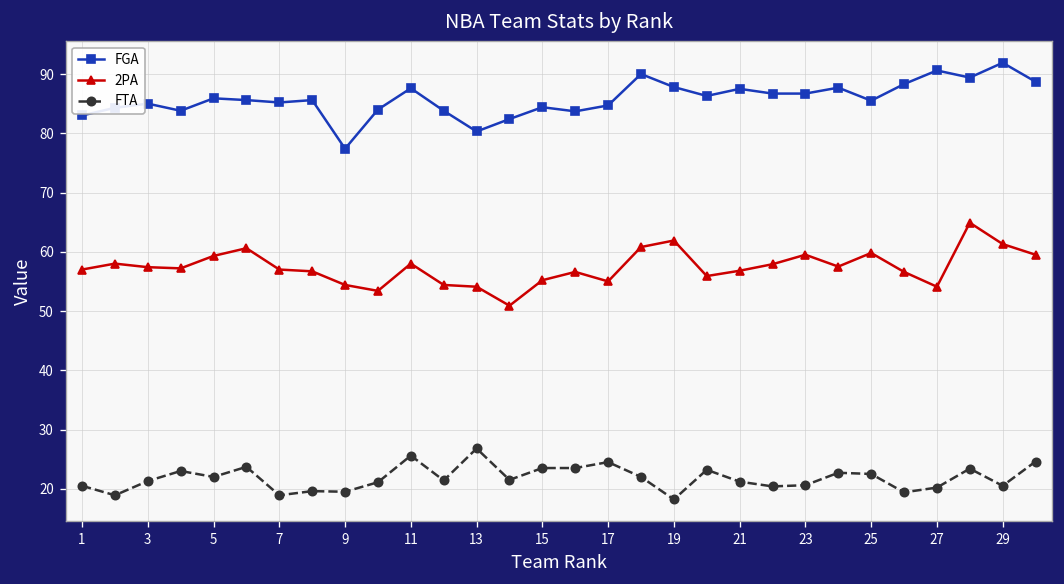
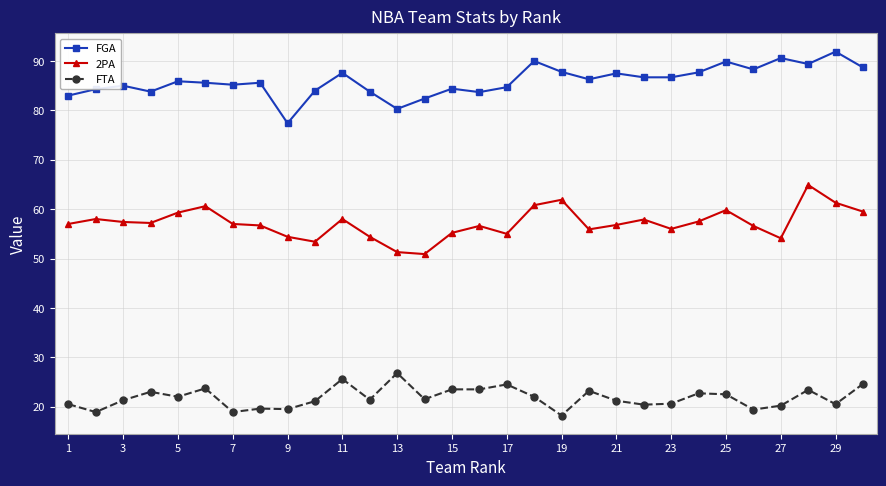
  {
    "FGA": {
      "1": 83,
      "3": 85,
      "5": 86,
      "7": 85,
      "9": 77,
      "11": 88,
      "13": 80,
      "15": 84,
      "17": 85,
      "19": 88,
      "21": 88,
      "23": 87,
-     "25": 86,
+     "25": 90,
      "27": 91,
      "29": 92
    },
    "2PA": {
      "1": 57,
      "3": 57,
      "5": 59,
      "7": 57,
      "9": 54,
      "11": 58,
-     "13": 54,
+     "13": 51,
      "15": 55,
      "17": 55,
      "19": 62,
      "21": 57,
-     "23": 60,
+     "23": 56,
      "25": 60,
      "27": 54,
      "29": 61
    },
    "FTA": {
      "1": 21,
      "3": 21,
      "5": 22,
      "7": 19,
      "9": 20,
      "11": 26,
      "13": 27,
      "15": 24,
      "17": 25,
      "19": 18,
      "21": 21,
      "23": 21,
      "25": 23,
      "27": 20,
      "29": 21
    }
  }
